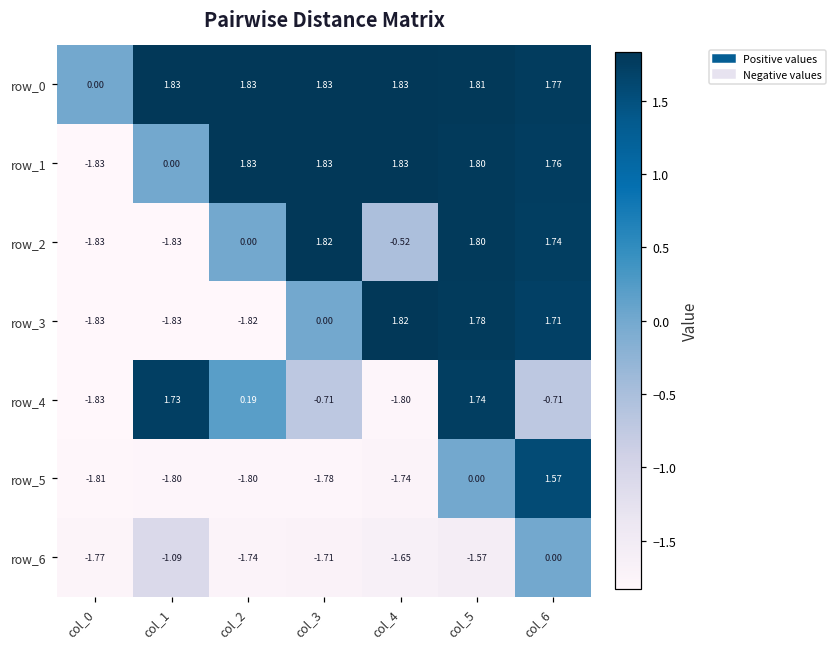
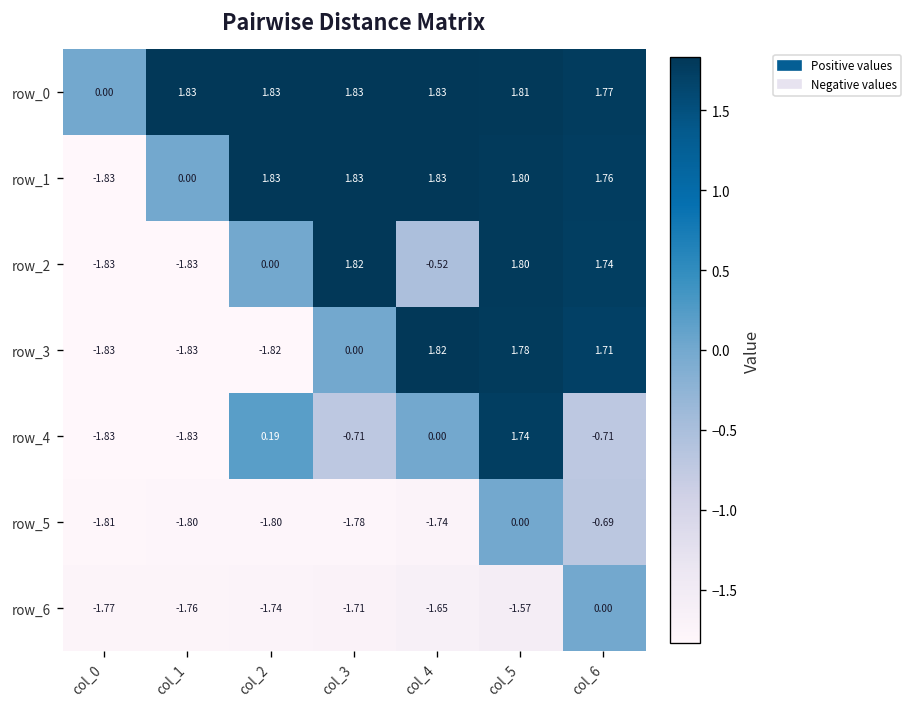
  {
    "row_0": {
      "col_0": 0.00,
      "col_1": 1.83,
      "col_2": 1.83,
      "col_3": 1.83,
      "col_4": 1.83,
      "col_5": 1.81,
      "col_6": 1.77
    },
    "row_1": {
      "col_0": -1.83,
      "col_1": 0.00,
      "col_2": 1.83,
      "col_3": 1.83,
      "col_4": 1.83,
      "col_5": 1.80,
      "col_6": 1.76
    },
    "row_2": {
      "col_0": -1.83,
      "col_1": -1.83,
      "col_2": 0.00,
      "col_3": 1.82,
      "col_4": -0.52,
      "col_5": 1.80,
      "col_6": 1.74
    },
    "row_3": {
      "col_0": -1.83,
      "col_1": -1.83,
      "col_2": -1.82,
      "col_3": 0.00,
      "col_4": 1.82,
      "col_5": 1.78,
      "col_6": 1.71
    },
    "row_4": {
      "col_0": -1.83,
-     "col_1": 1.73,
+     "col_1": -1.83,
      "col_2": 0.19,
      "col_3": -0.71,
-     "col_4": -1.80,
+     "col_4": 0.00,
      "col_5": 1.74,
      "col_6": -0.71
    },
    "row_5": {
      "col_0": -1.81,
      "col_1": -1.80,
      "col_2": -1.80,
      "col_3": -1.78,
      "col_4": -1.74,
      "col_5": 0.00,
-     "col_6": 1.57
+     "col_6": -0.69
    },
    "row_6": {
      "col_0": -1.77,
-     "col_1": -1.09,
+     "col_1": -1.76,
      "col_2": -1.74,
      "col_3": -1.71,
      "col_4": -1.65,
      "col_5": -1.57,
      "col_6": 0.00
    }
  }
